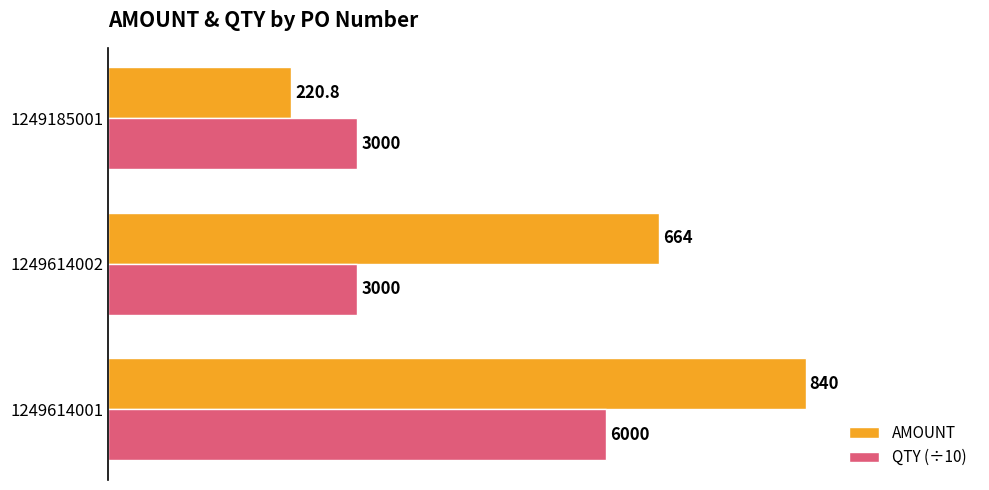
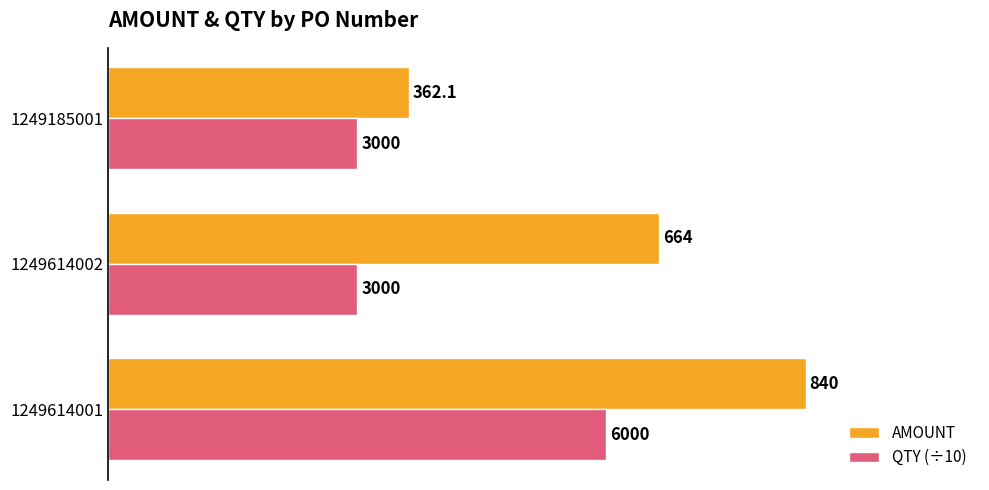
  {
    "AMOUNT": {
-     "1249185001": 220.8,
+     "1249185001": 362.1,
      "1249614002": 664,
      "1249614001": 840
    }
  }
